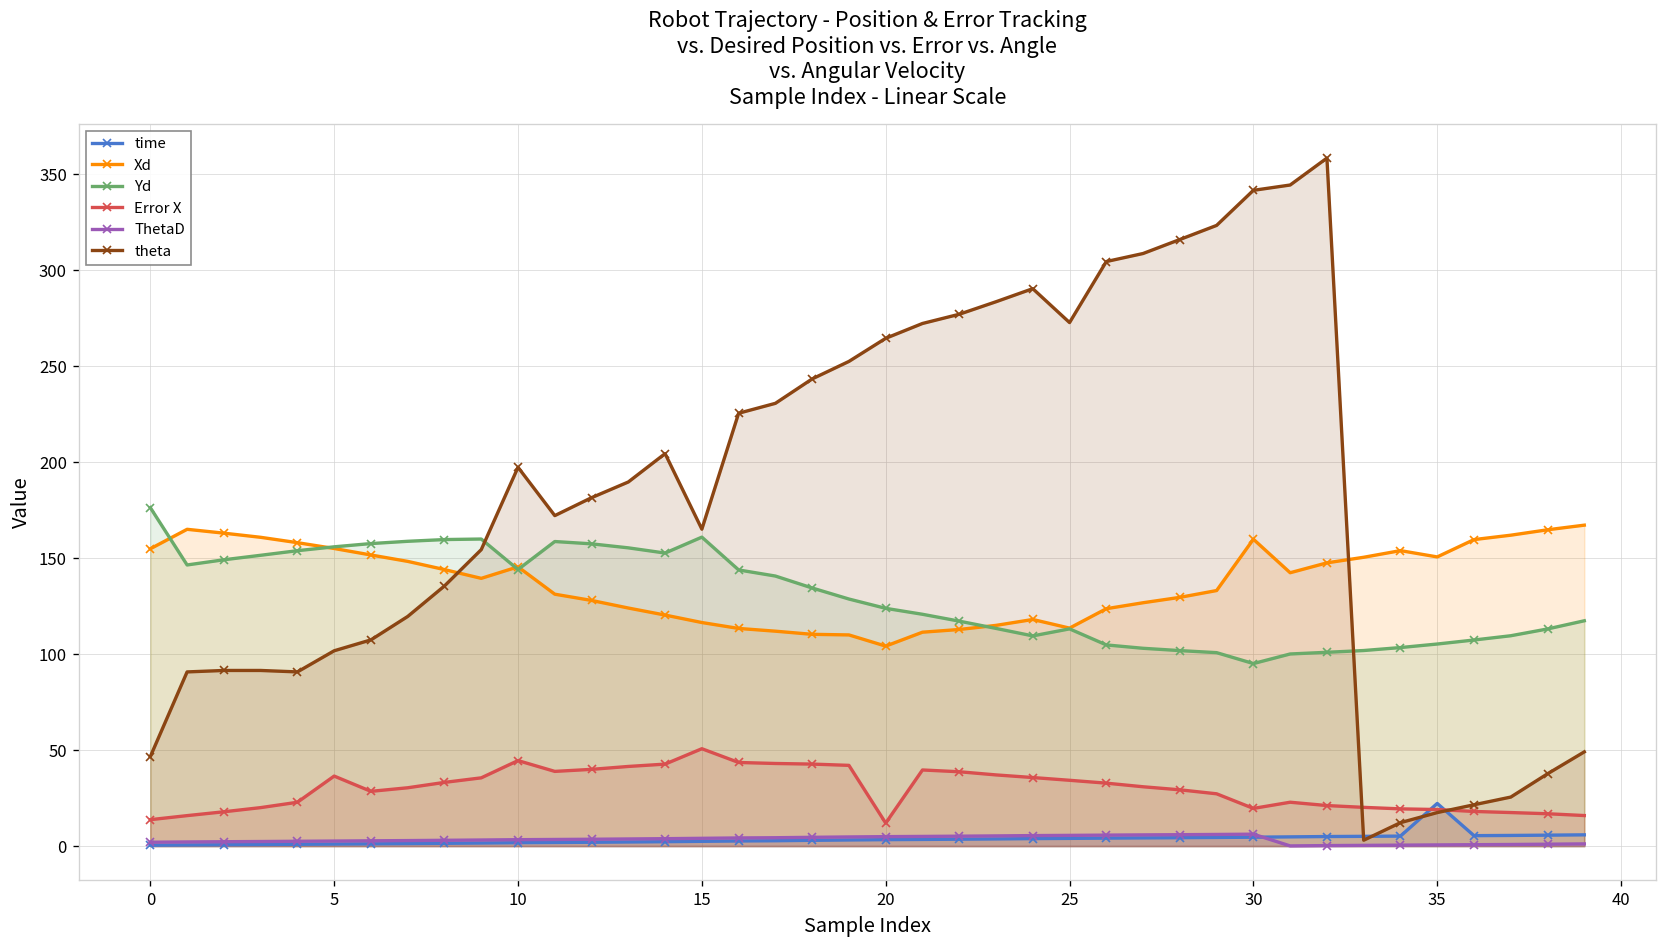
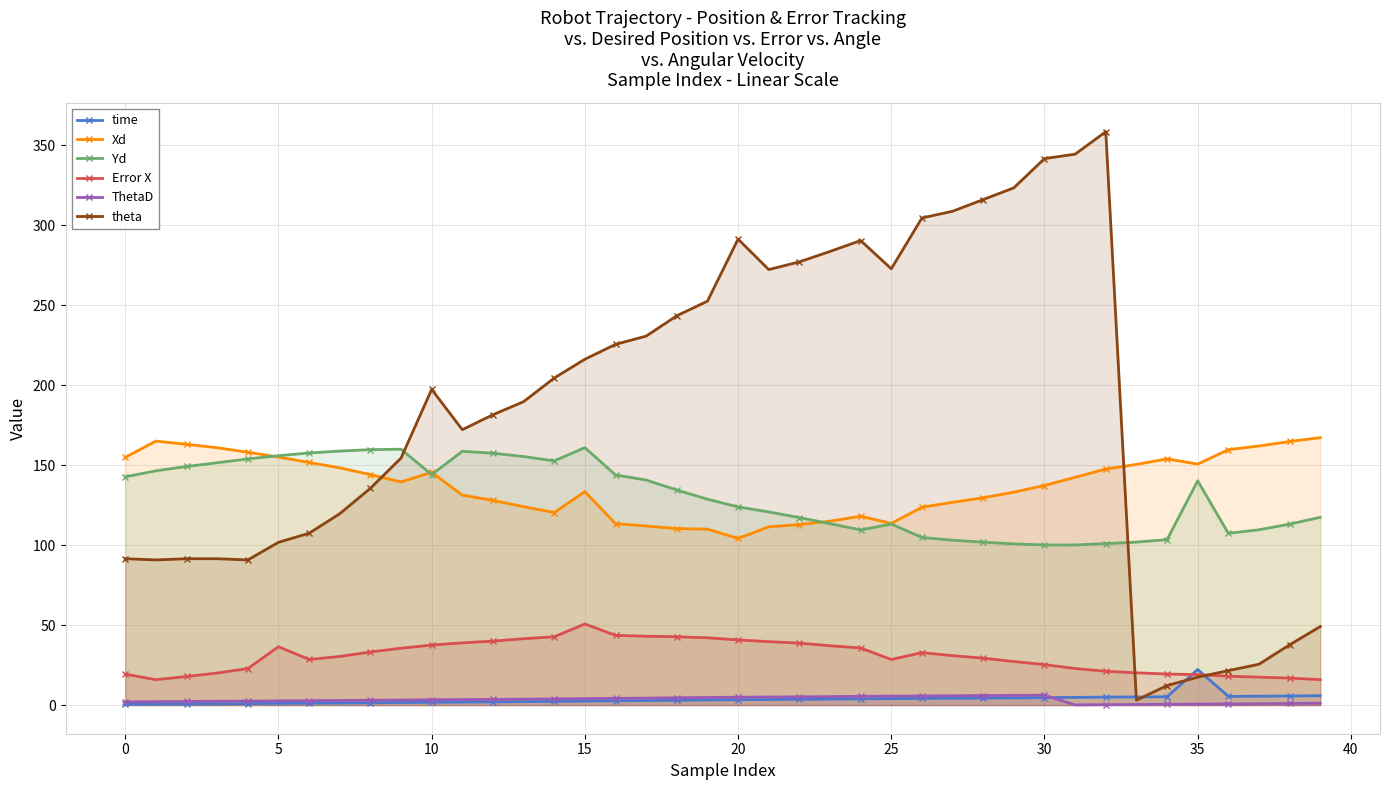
  {
    "time": {
      "0": 0,
      "25": 4,
      "35": 22
    },
    "Xd": {
      "0": 155,
-     "15": 116,
+     "15": 133,
      "20": 104,
-     "30": 160,
+     "30": 137,
      "35": 151
    },
    "Yd": {
-     "0": 176,
+     "0": 143,
      "15": 161,
      "20": 124,
-     "30": 95,
-     "35": 105
+     "30": 100,
+     "35": 140
    },
    "Error X": {
-     "0": 14,
+     "0": 19,
      "5": 36,
-     "10": 45,
+     "10": 37,
      "15": 51,
-     "20": 12,
-     "25": 34,
-     "30": 20,
+     "20": 41,
+     "25": 28,
+     "30": 25,
      "35": 19
    },
    "ThetaD": {
      "0": 2,
      "25": 6,
      "35": 1
    },
    "theta": {
-     "0": 47,
+     "0": 92,
      "5": 102,
      "10": 197,
-     "15": 165,
-     "20": 265,
+     "15": 216,
+     "20": 291,
      "25": 273,
      "30": 342,
      "35": 17
    }
  }
